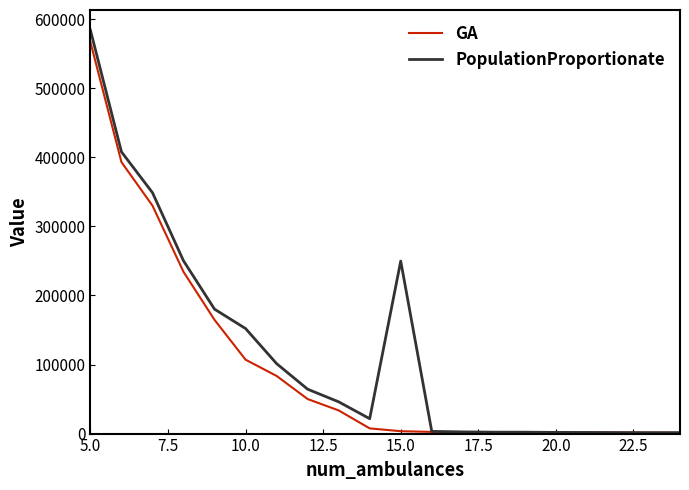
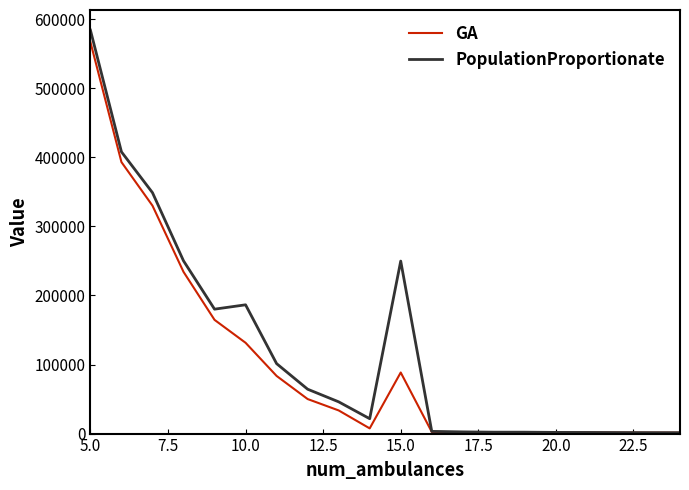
  {
    "GA": {
      "5.0": 570000,
-     "10.0": 110000,
-     "15.0": 0
+     "10.0": 130000,
+     "15.0": 90000
    },
    "PopulationProportionate": {
      "5.0": 580000,
-     "10.0": 150000,
+     "10.0": 190000,
      "15.0": 250000
    }
  }
